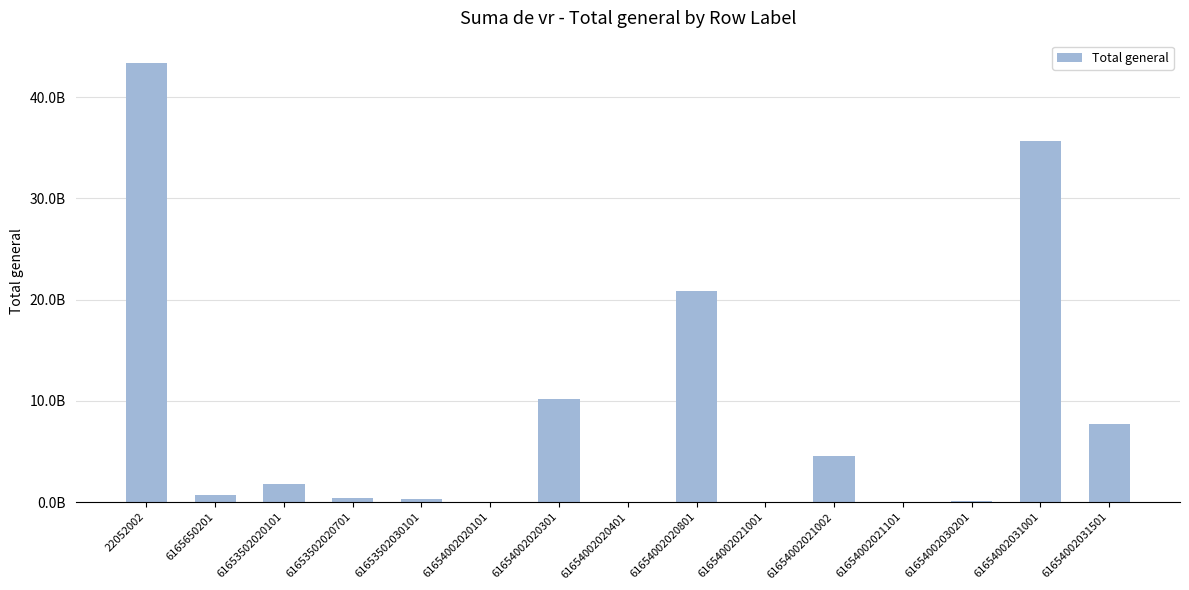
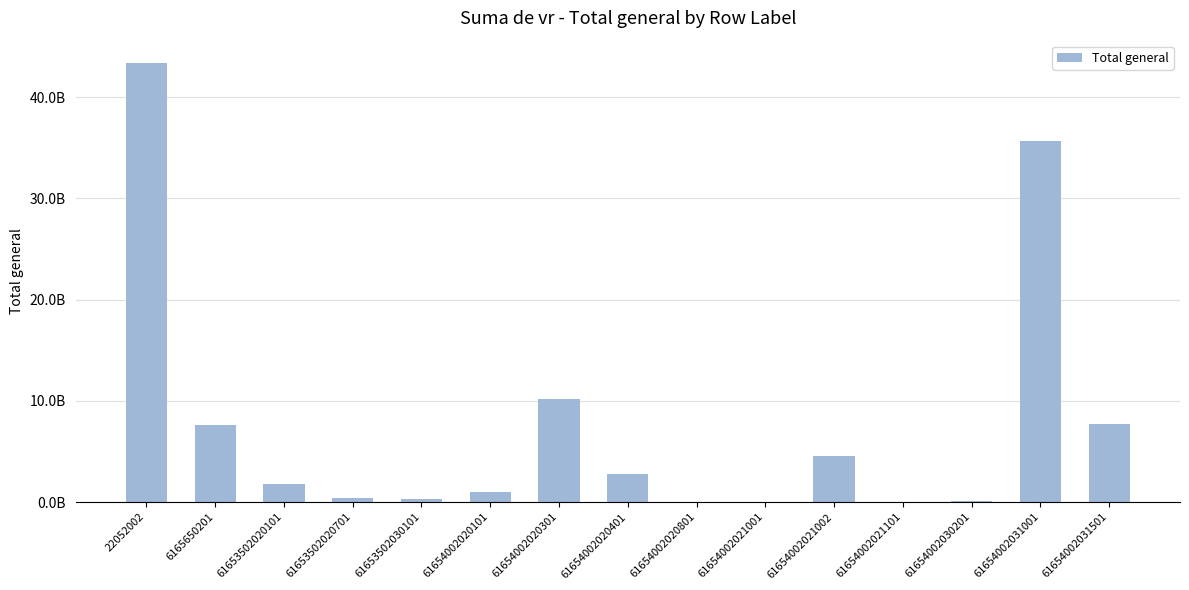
  {
    "22052002": 43400000000,
-   "6165650201": 700000000,
+   "6165650201": 7600000000,
    "61653502020101": 1800000000,
    "61653502020701": 400000000,
    "61653502030101": 300000000,
-   "61654002020101": 0,
+   "61654002020101": 1000000000,
    "61654002020301": 10100000000,
-   "61654002020401": 0,
-   "61654002020801": 20800000000,
+   "61654002020401": 2700000000,
+   "61654002020801": 0,
    "61654002021002": 4500000000,
    "61654002031001": 35700000000,
    "61654002031501": 7700000000
  }
